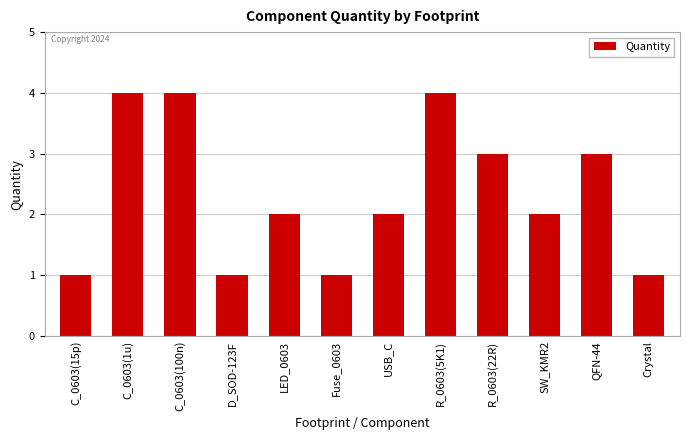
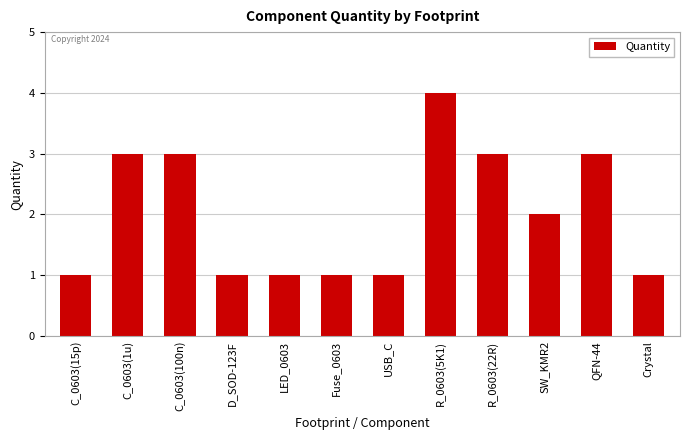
  {
    "C_0603(15p)": 1,
-   "C_0603(1u)": 4,
-   "C_0603(100n)": 4,
+   "C_0603(1u)": 3,
+   "C_0603(100n)": 3,
    "D_SOD-123F": 1,
-   "LED_0603": 2,
+   "LED_0603": 1,
    "Fuse_0603": 1,
-   "USB_C": 2,
+   "USB_C": 1,
    "R_0603(5K1)": 4,
    "R_0603(22R)": 3,
    "SW_KMR2": 2,
    "QFN-44": 3,
    "Crystal": 1
  }
